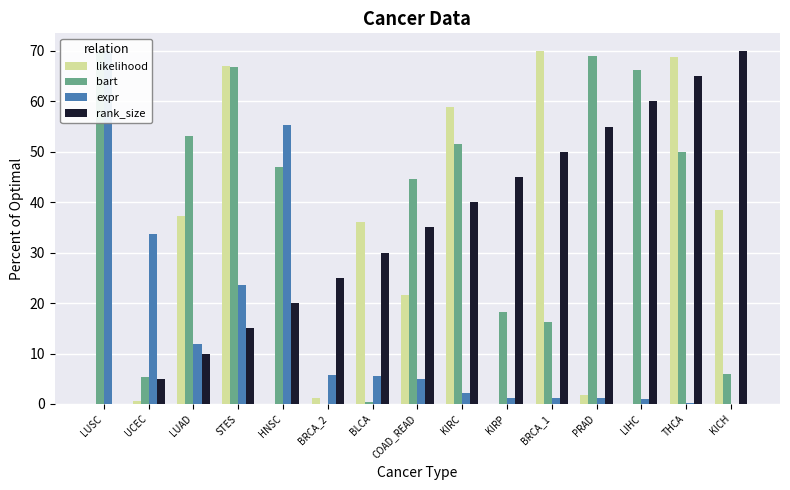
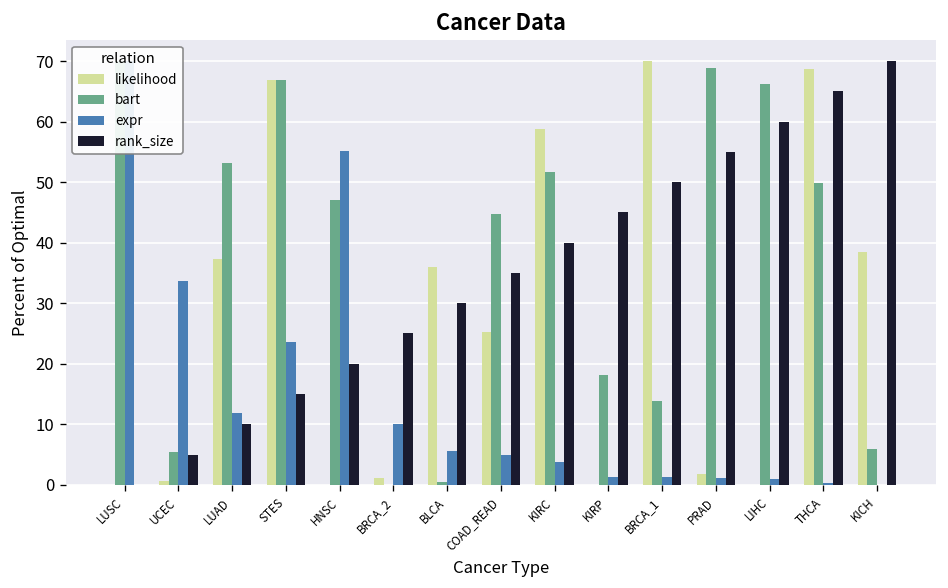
  {
    "likelihood": {
      "UCEC": 1,
      "LUAD": 37,
      "STES": 67,
      "BRCA_2": 1,
      "BLCA": 36,
-     "COAD_READ": 22,
+     "COAD_READ": 25,
      "KIRC": 59,
      "BRCA_1": 70,
      "PRAD": 2,
      "LIHC": 0,
      "THCA": 69,
      "KICH": 38
    },
    "bart": {
      "UCEC": 5,
      "LUAD": 53,
      "STES": 67,
      "HNSC": 47,
      "BRCA_2": 0,
      "COAD_READ": 45,
      "KIRC": 52,
      "KIRP": 18,
-     "BRCA_1": 16,
+     "BRCA_1": 14,
      "PRAD": 69,
      "LIHC": 66,
      "THCA": 50,
      "KICH": 6
    },
    "expr": {
      "UCEC": 34,
      "LUAD": 12,
      "STES": 24,
      "HNSC": 55,
-     "BRCA_2": 6,
+     "BRCA_2": 10,
      "BLCA": 6,
      "COAD_READ": 5,
-     "KIRC": 2,
+     "KIRC": 4,
      "KIRP": 1,
      "BRCA_1": 1,
      "PRAD": 1,
      "LIHC": 1,
      "KICH": 0
    },
    "rank_size": {
      "LUSC": 0,
      "UCEC": 5,
      "LUAD": 10,
      "STES": 15,
      "HNSC": 20,
      "BRCA_2": 25,
      "BLCA": 30,
      "COAD_READ": 35,
      "KIRC": 40,
      "KIRP": 45,
      "BRCA_1": 50,
      "PRAD": 55,
      "LIHC": 60,
      "THCA": 65,
      "KICH": 70
    }
  }
